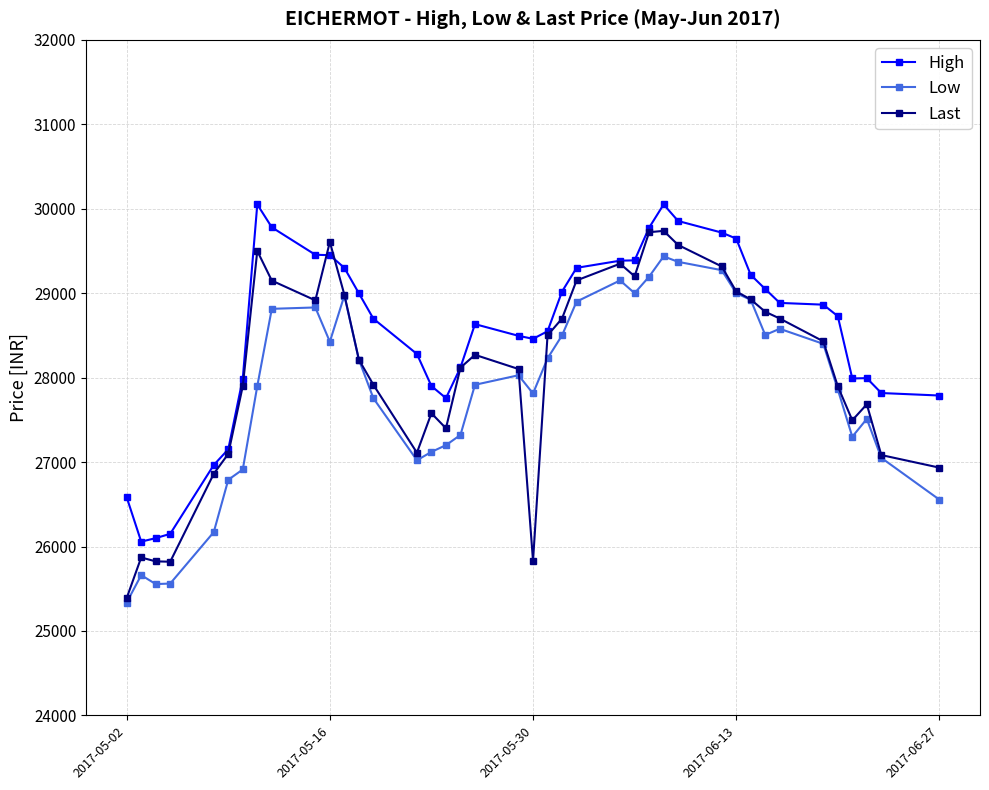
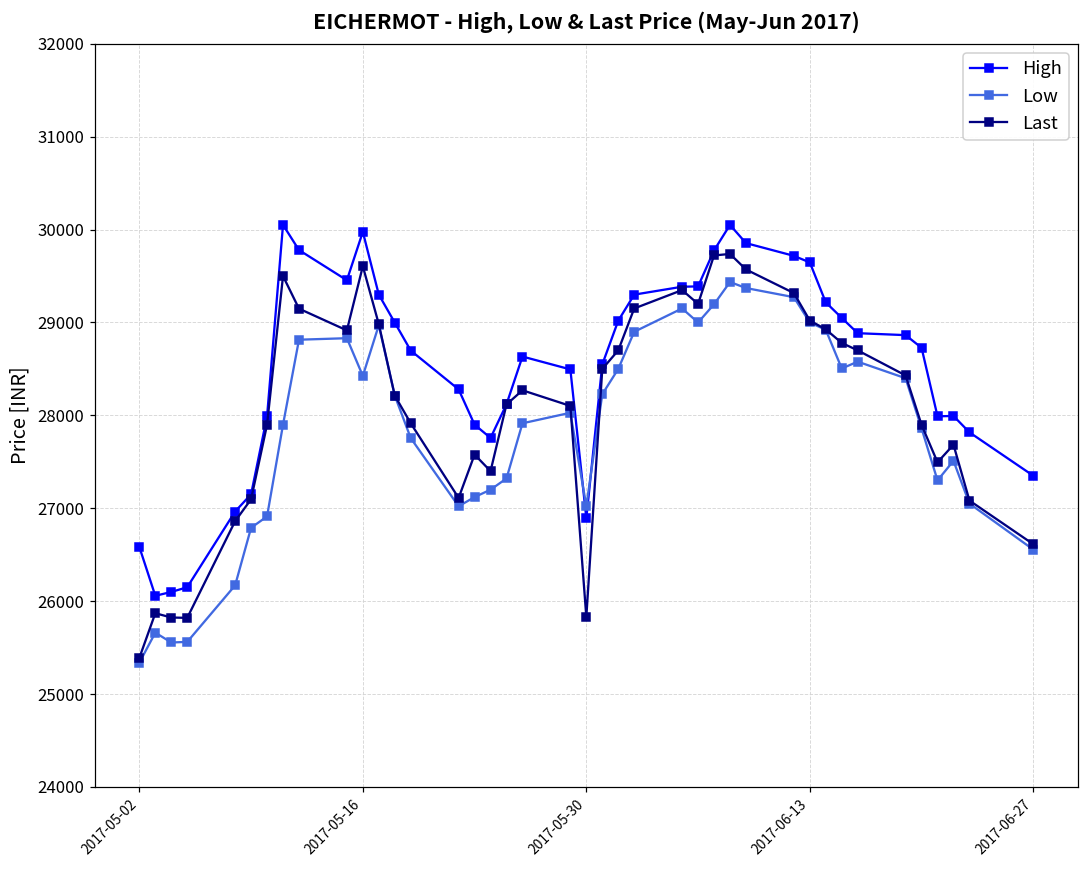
  {
    "High": {
      "2017-05-02": 26600,
-     "2017-05-16": 29500,
-     "2017-05-30": 28500,
+     "2017-05-16": 30000,
+     "2017-05-30": 26900,
      "2017-06-13": 29600,
-     "2017-06-27": 27800
+     "2017-06-27": 27400
    },
    "Low": {
      "2017-05-02": 25300,
      "2017-05-16": 28400,
-     "2017-05-30": 27800,
+     "2017-05-30": 27000,
      "2017-06-27": 26600
    },
    "Last": {
      "2017-05-02": 25400,
      "2017-05-16": 29600,
      "2017-05-30": 25800,
-     "2017-06-27": 26900
+     "2017-06-27": 26600
    }
  }
